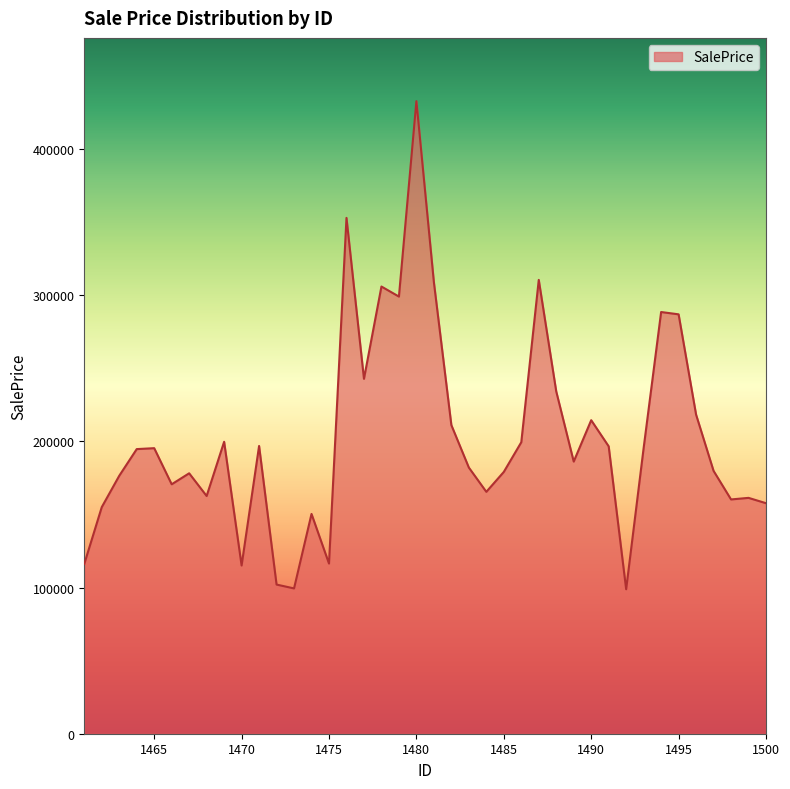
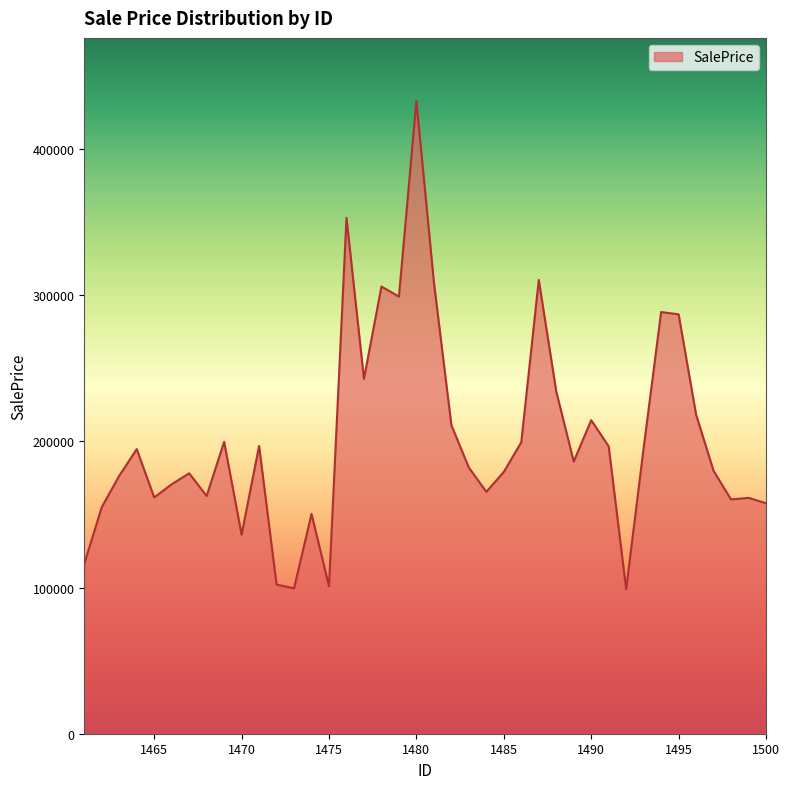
  {
-   "1465": 195000,
-   "1470": 115000,
-   "1475": 116000,
+   "1465": 162000,
+   "1470": 136000,
+   "1475": 101000,
    "1480": 433000,
    "1485": 179000,
    "1490": 214000,
    "1495": 287000,
    "1500": 158000
  }
